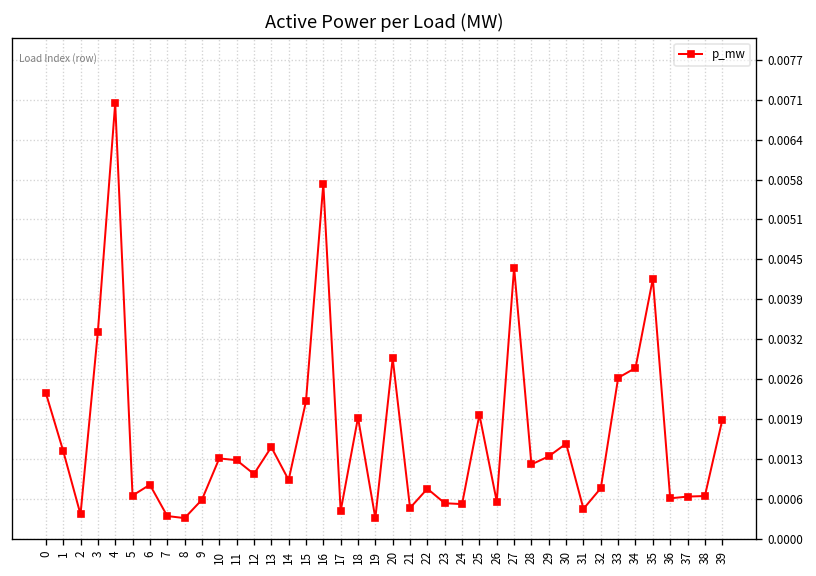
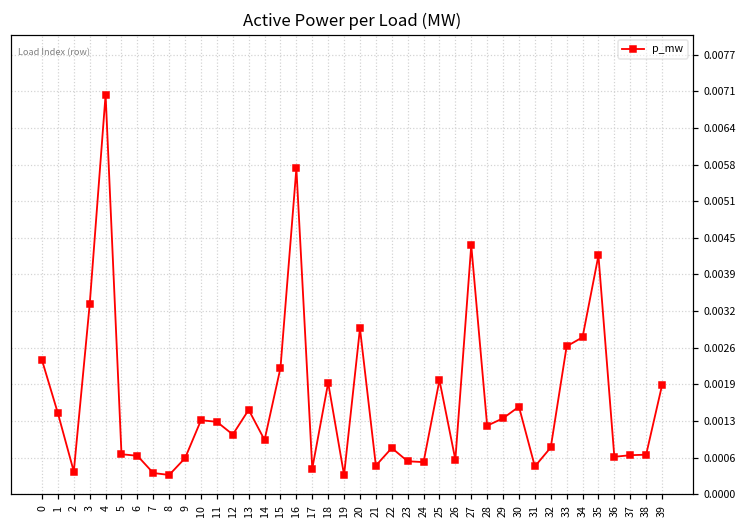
  {
    "0": 0.0024,
    "1": 0.0014,
    "2": 0.0004,
    "3": 0.0033,
    "4": 0.0070,
    "5": 0.0007,
-   "6": 0.0009,
+   "6": 0.0007,
    "7": 0.0004,
    "8": 0.0003,
    "9": 0.0006,
    "10": 0.0013,
    "11": 0.0013,
    "12": 0.0010,
    "13": 0.0015,
    "14": 0.0010,
    "15": 0.0022,
    "16": 0.0057,
    "17": 0.0005,
    "18": 0.0020,
    "19": 0.0003,
    "20": 0.0029,
    "21": 0.0005,
    "22": 0.0008,
    "23": 0.0006,
    "24": 0.0006,
    "25": 0.0020,
    "26": 0.0006,
    "27": 0.0044,
    "28": 0.0012,
    "29": 0.0013,
    "30": 0.0015,
    "31": 0.0005,
    "32": 0.0008,
    "33": 0.0026,
    "34": 0.0028,
    "35": 0.0042,
    "36": 0.0007,
    "37": 0.0007,
    "38": 0.0007,
    "39": 0.0019
  }
